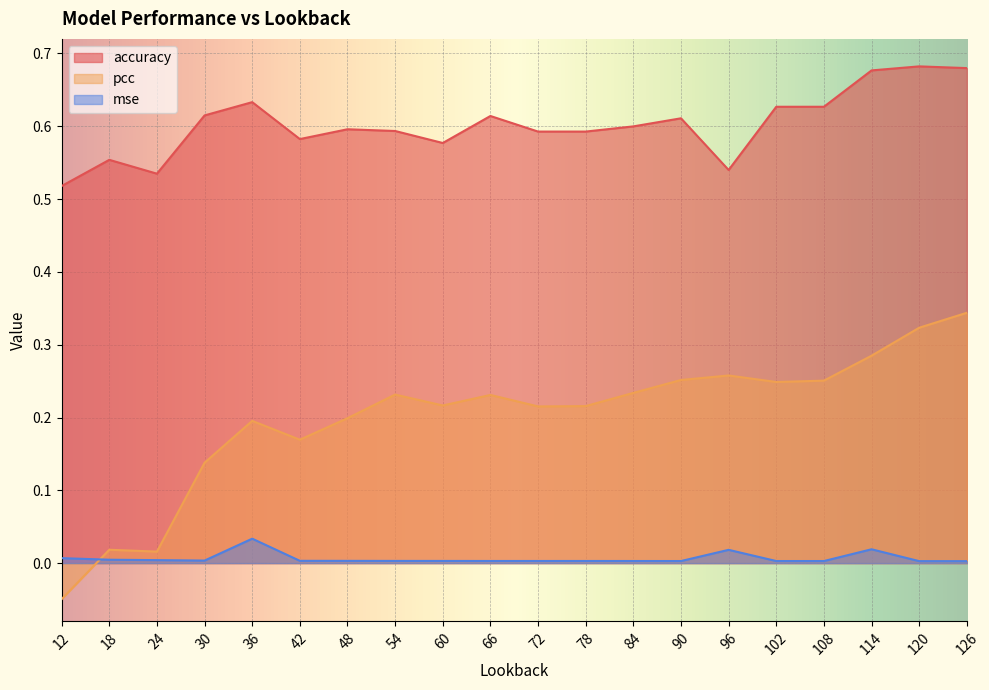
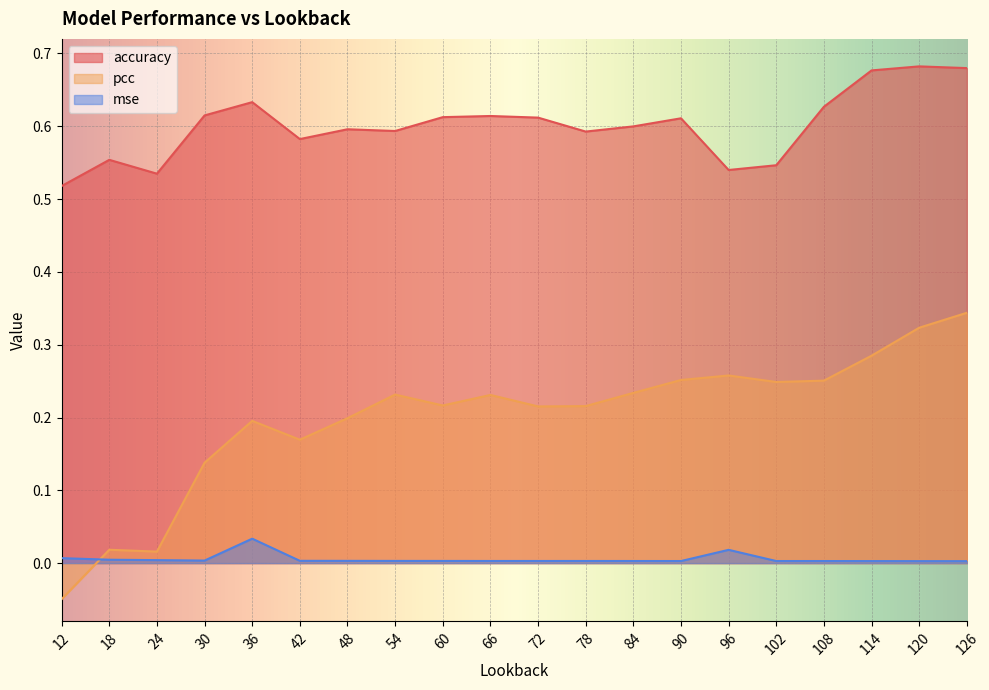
  {
    "accuracy": {
      "12": 0.52,
      "18": 0.55,
      "24": 0.53,
      "30": 0.61,
      "36": 0.63,
      "42": 0.58,
      "48": 0.60,
      "54": 0.59,
-     "60": 0.58,
+     "60": 0.61,
      "66": 0.61,
-     "72": 0.59,
+     "72": 0.61,
      "78": 0.59,
      "84": 0.60,
      "90": 0.61,
      "96": 0.54,
-     "102": 0.63,
+     "102": 0.55,
      "108": 0.63,
      "114": 0.68,
      "120": 0.68,
      "126": 0.68
    },
    "mse": {
      "12": 0.01,
      "18": 0.00,
      "24": 0.00,
      "30": 0.00,
      "36": 0.03,
      "42": 0.00,
      "48": 0.00,
      "54": 0.00,
      "60": 0.00,
      "66": 0.00,
      "72": 0.00,
      "78": 0.00,
      "84": 0.00,
      "90": 0.00,
      "96": 0.02,
      "102": 0.00,
      "108": 0.00,
-     "114": 0.02,
+     "114": 0.00,
      "120": 0.00,
      "126": 0.00
    }
  }
